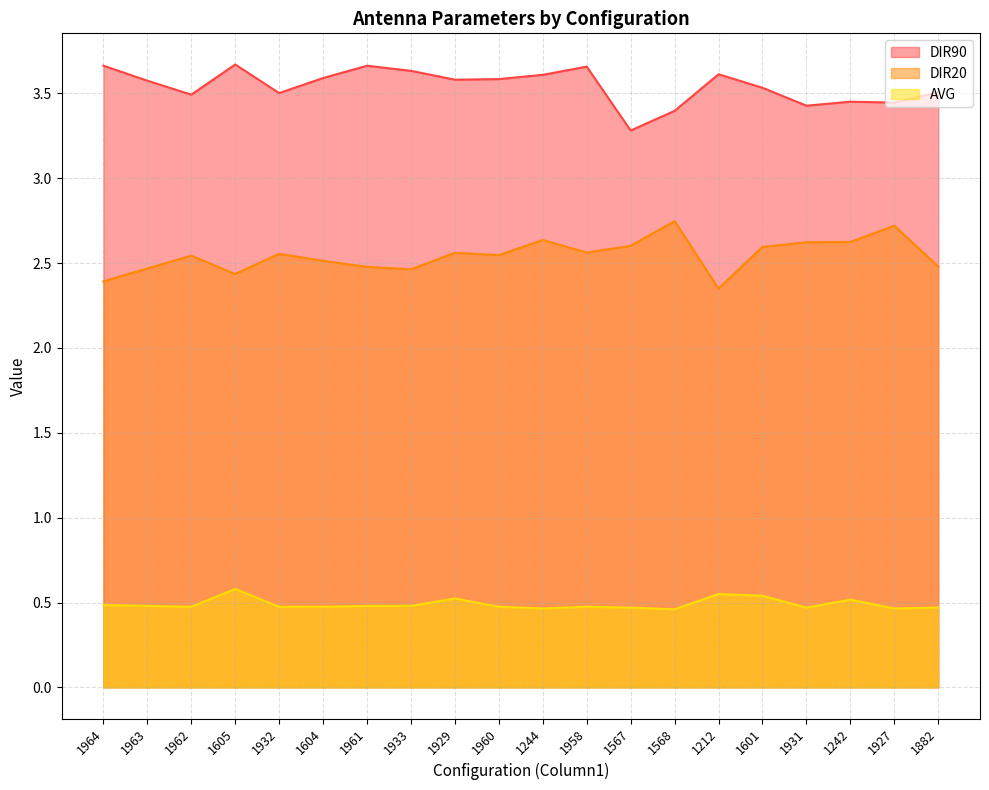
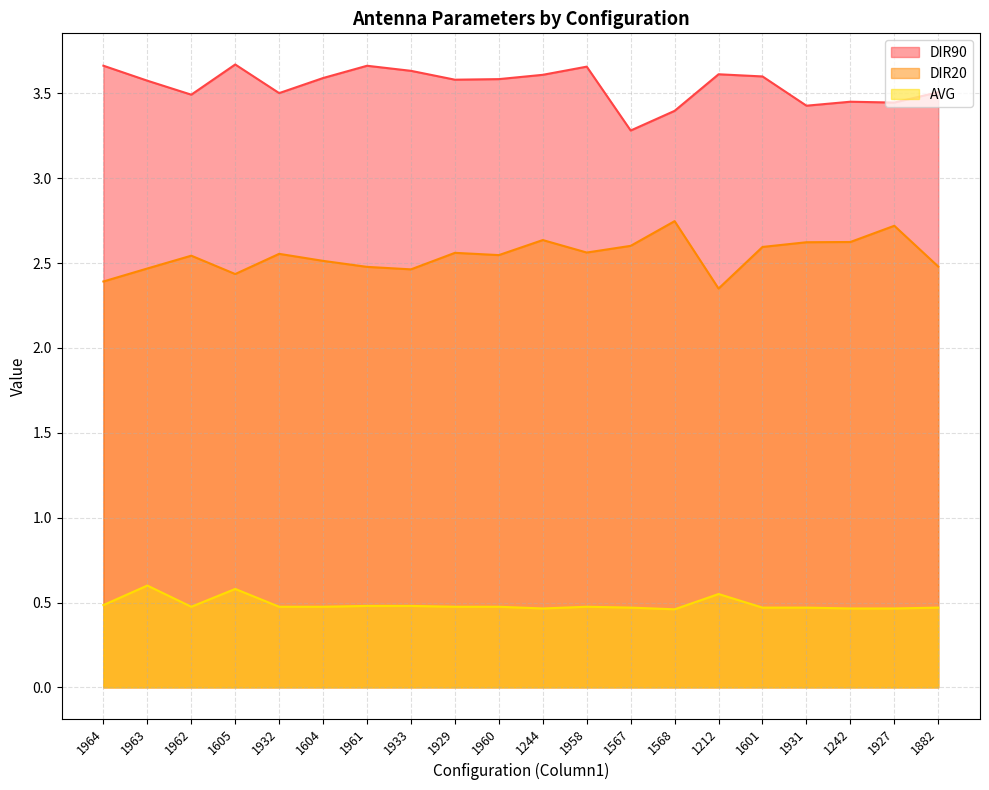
  {
    "DIR90": {
      "1964": 3.66,
      "1963": 3.57,
      "1962": 3.49,
      "1605": 3.67,
      "1932": 3.50,
      "1604": 3.59,
      "1961": 3.66,
      "1933": 3.63,
      "1929": 3.58,
      "1960": 3.58,
      "1244": 3.61,
      "1958": 3.66,
      "1567": 3.28,
      "1568": 3.40,
      "1212": 3.61,
-     "1601": 3.53,
+     "1601": 3.60,
      "1931": 3.43,
      "1242": 3.45
    },
    "DIR20": {
      "1964": 2.39,
      "1963": 2.47,
      "1962": 2.54,
      "1605": 2.44,
      "1932": 2.55,
      "1604": 2.51,
      "1961": 2.48,
      "1933": 2.46,
      "1929": 2.56,
      "1960": 2.55,
      "1244": 2.64,
      "1958": 2.56,
      "1567": 2.60,
      "1568": 2.75,
      "1212": 2.35,
      "1601": 2.60,
      "1931": 2.62,
      "1242": 2.62,
      "1927": 2.72,
      "1882": 2.48
    },
    "AVG": {
      "1964": 0.49,
-     "1963": 0.48,
+     "1963": 0.60,
      "1962": 0.48,
      "1605": 0.58,
      "1932": 0.48,
      "1604": 0.48,
      "1961": 0.48,
      "1933": 0.48,
-     "1929": 0.52,
+     "1929": 0.48,
      "1960": 0.48,
      "1244": 0.47,
      "1958": 0.48,
      "1567": 0.47,
      "1568": 0.46,
      "1212": 0.55,
-     "1601": 0.54,
+     "1601": 0.47,
      "1931": 0.47,
-     "1242": 0.52,
+     "1242": 0.47,
      "1927": 0.47,
      "1882": 0.47
    }
  }
